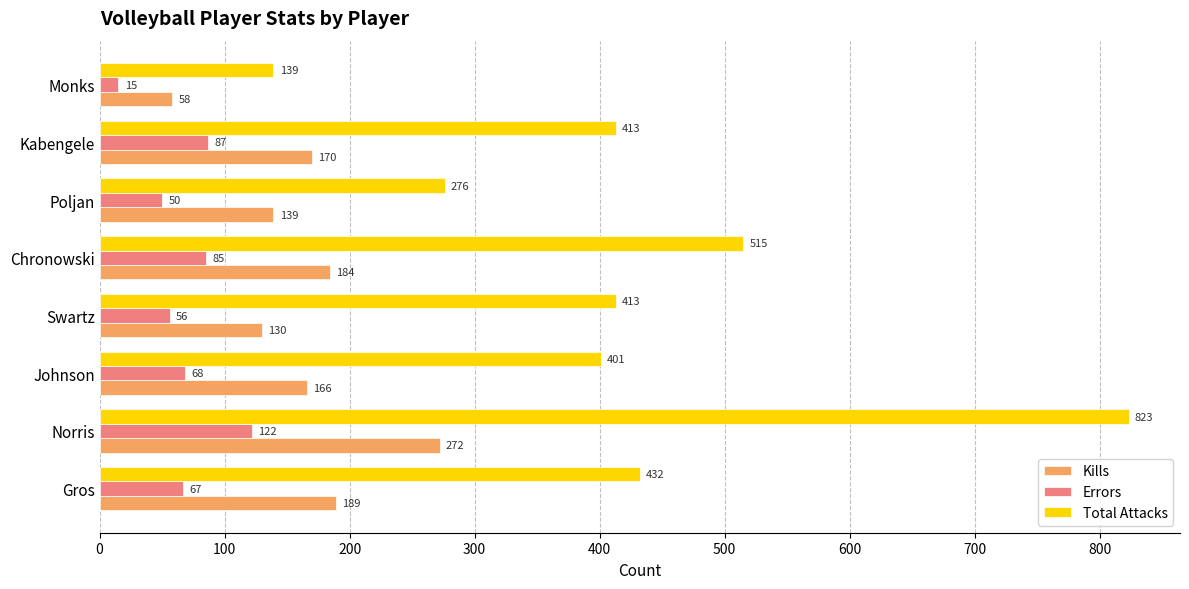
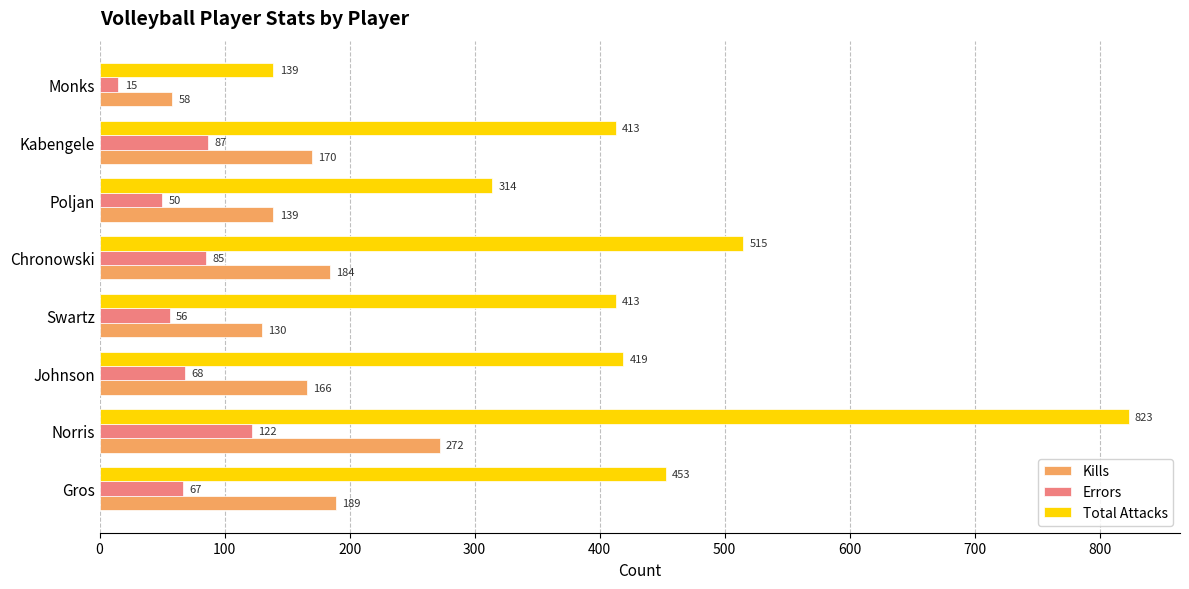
  {
    "Total Attacks": {
      "Monks": 139,
      "Kabengele": 413,
-     "Poljan": 276,
+     "Poljan": 314,
      "Chronowski": 515,
      "Swartz": 413,
-     "Johnson": 401,
+     "Johnson": 419,
      "Norris": 823,
-     "Gros": 432
+     "Gros": 453
    }
  }
